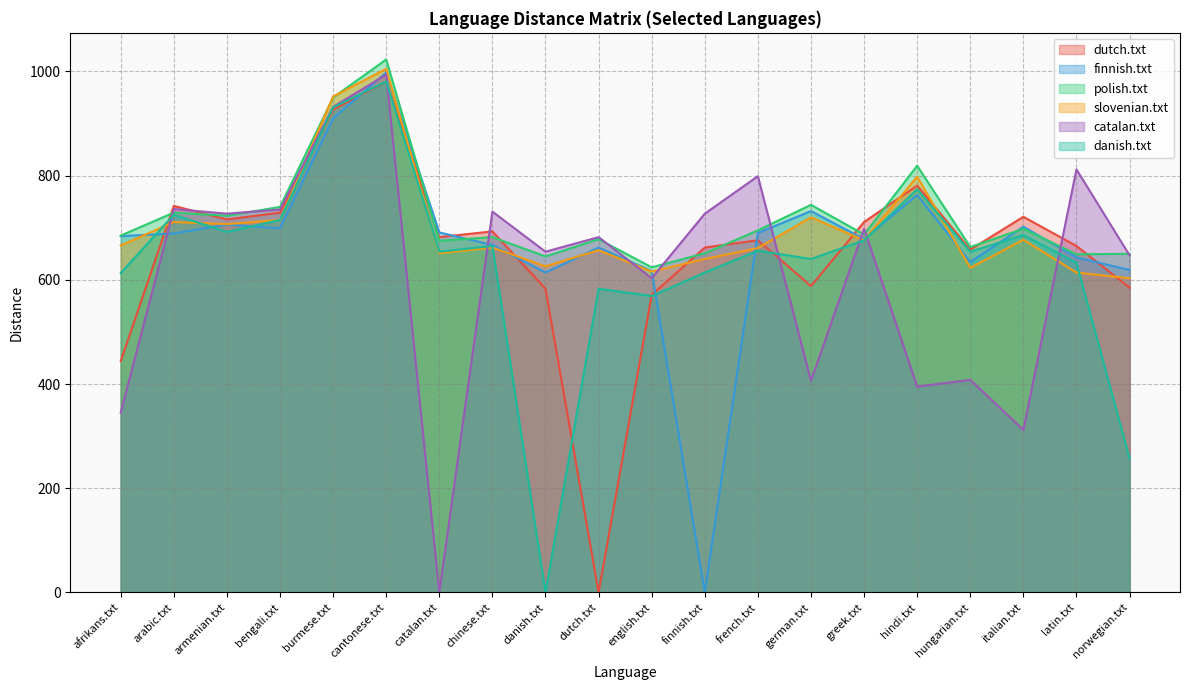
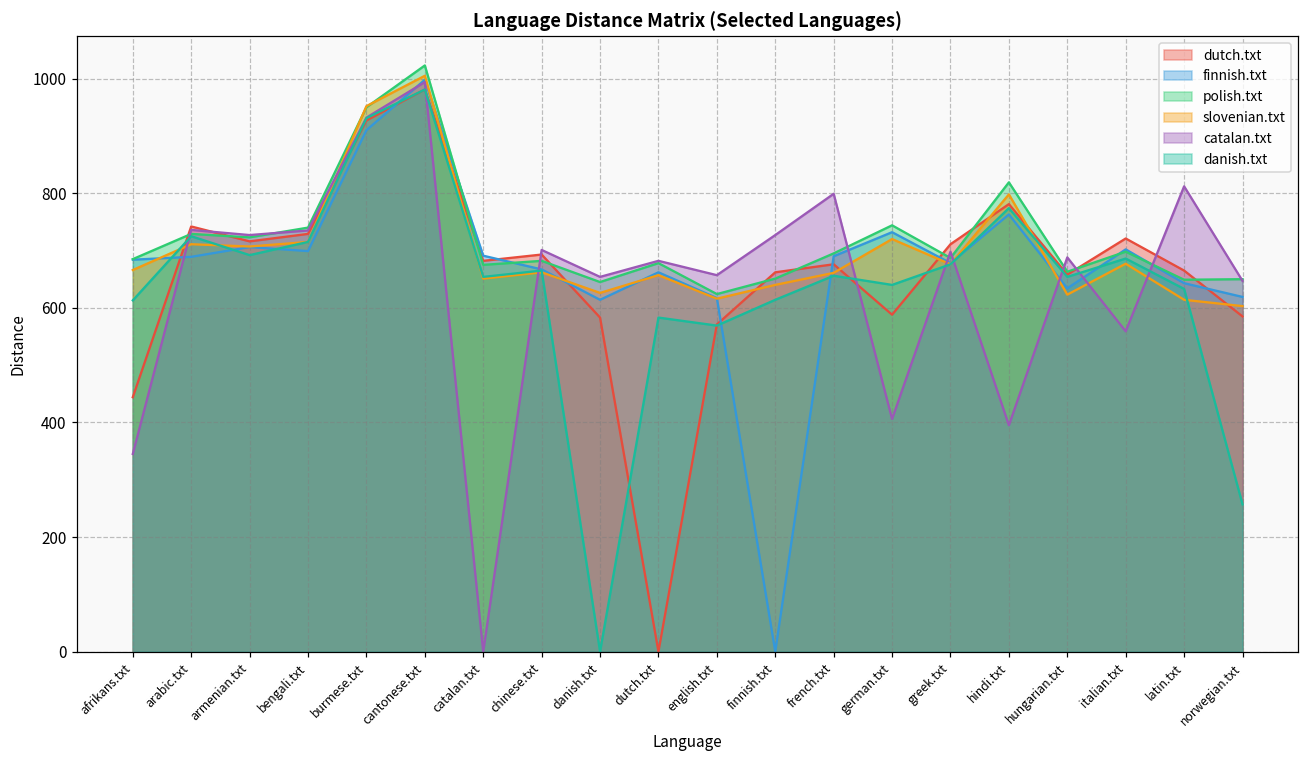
  {
    "catalan.txt": {
      "afrikans.txt": 350,
      "arabic.txt": 740,
      "bengali.txt": 740,
      "catalan.txt": 0,
-     "chinese.txt": 730,
+     "chinese.txt": 700,
      "danish.txt": 650,
-     "english.txt": 600,
+     "english.txt": 660,
      "finnish.txt": 730,
      "french.txt": 800,
      "german.txt": 410,
      "greek.txt": 700,
      "hindi.txt": 400,
-     "hungarian.txt": 410,
-     "italian.txt": 310,
+     "hungarian.txt": 690,
+     "italian.txt": 560,
      "latin.txt": 810
    }
  }
